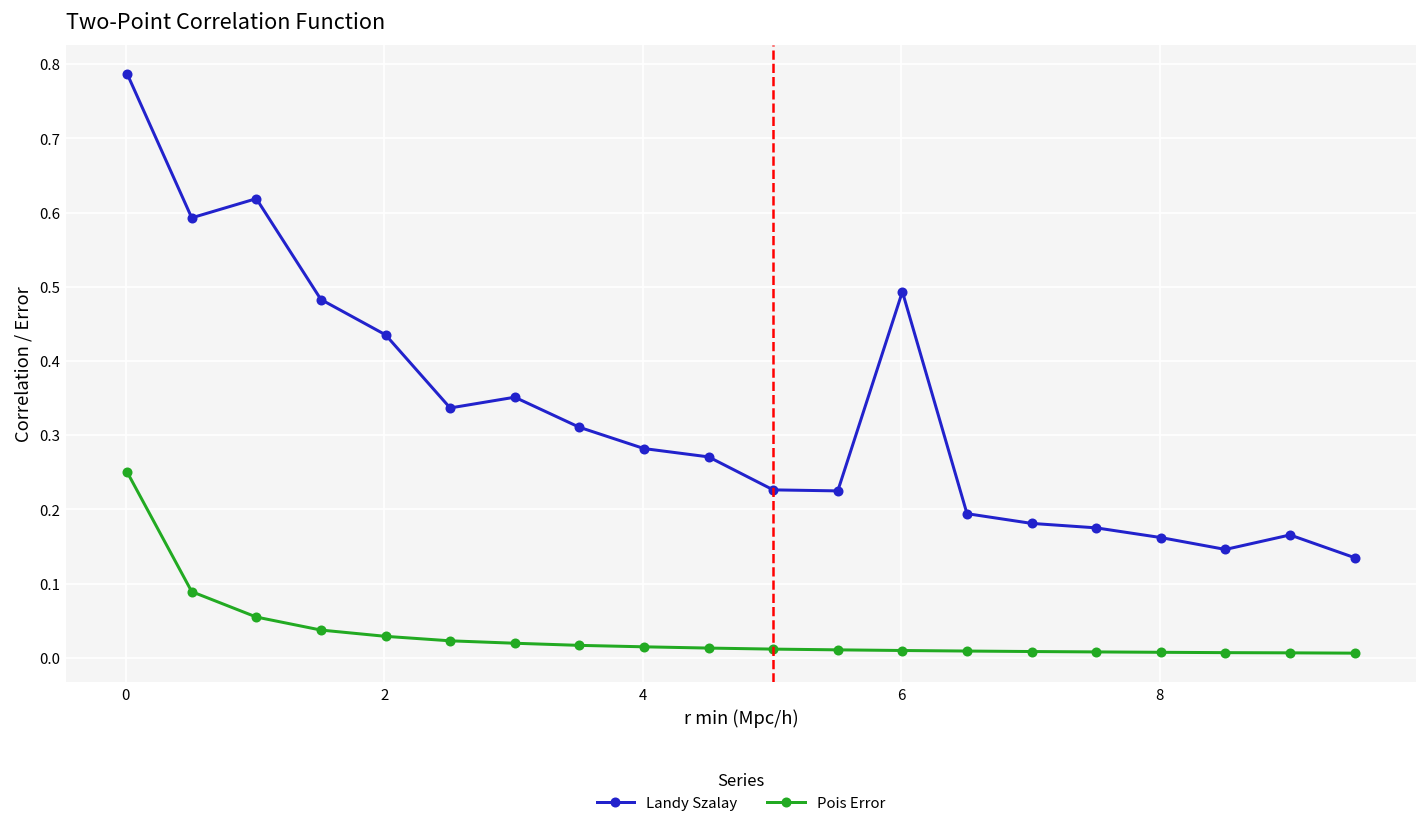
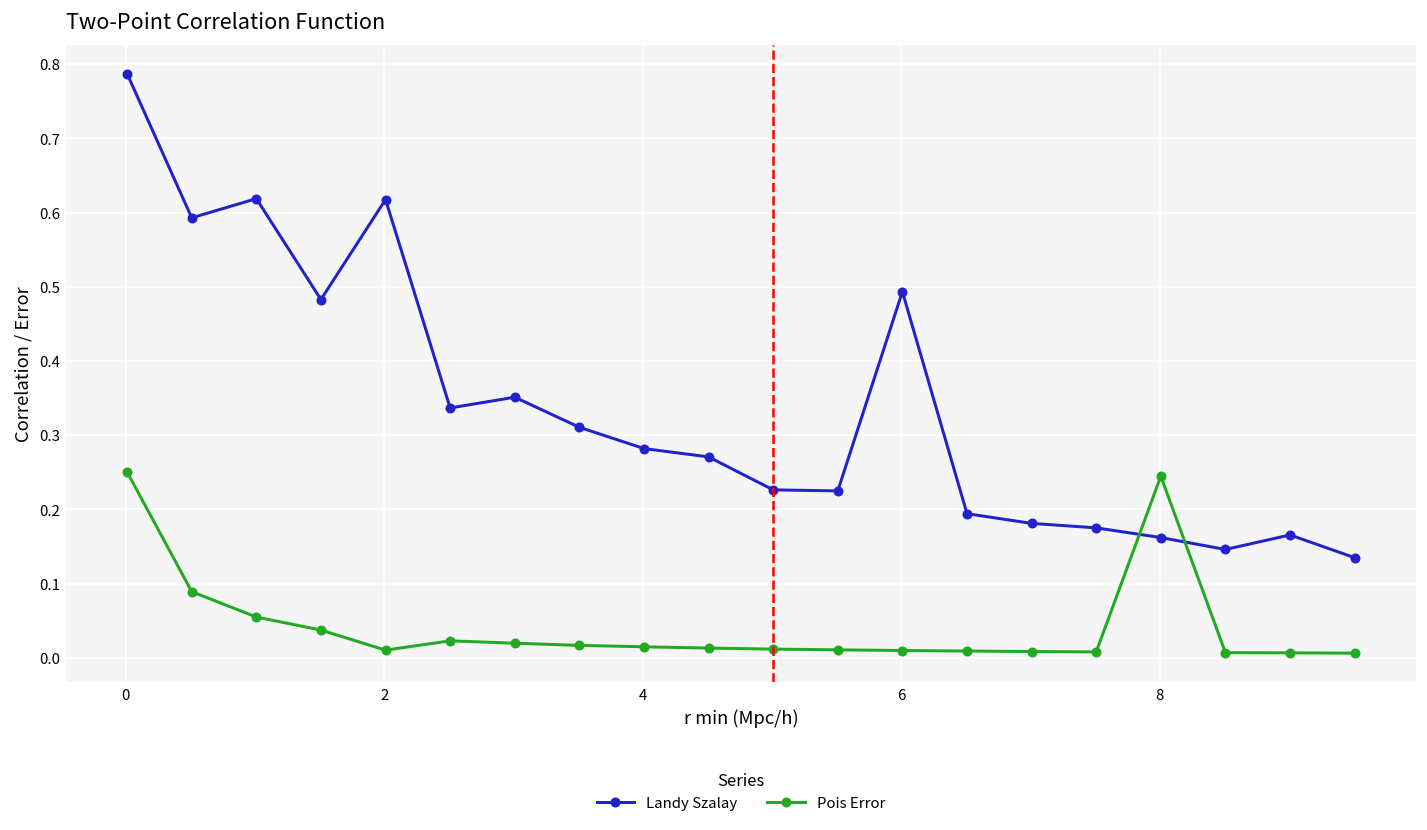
  {
    "Landy Szalay": {
-     "2": 0.44,
+     "2": 0.62,
      "4": 0.28,
      "6": 0.49,
      "8": 0.16
    },
    "Pois Error": {
-     "2": 0.03,
+     "2": 0.01,
      "4": 0.01,
      "6": 0.01,
-     "8": 0.01
+     "8": 0.24
    }
  }
